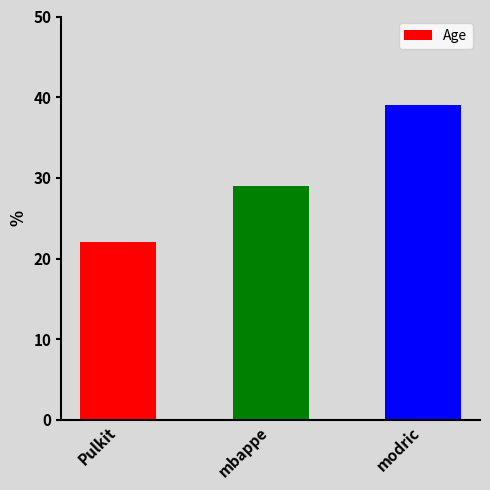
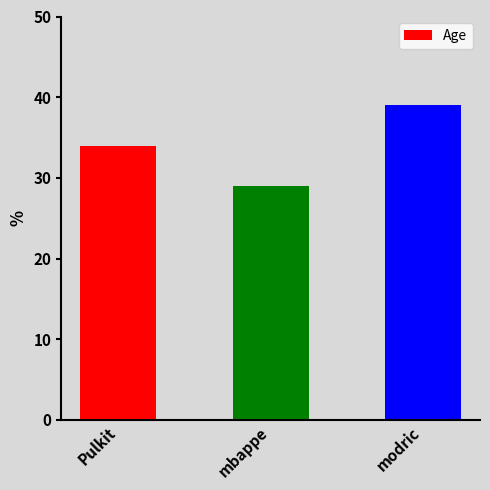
  {
-   "Pulkit": 22,
+   "Pulkit": 34,
    "mbappe": 29,
    "modric": 39
  }
